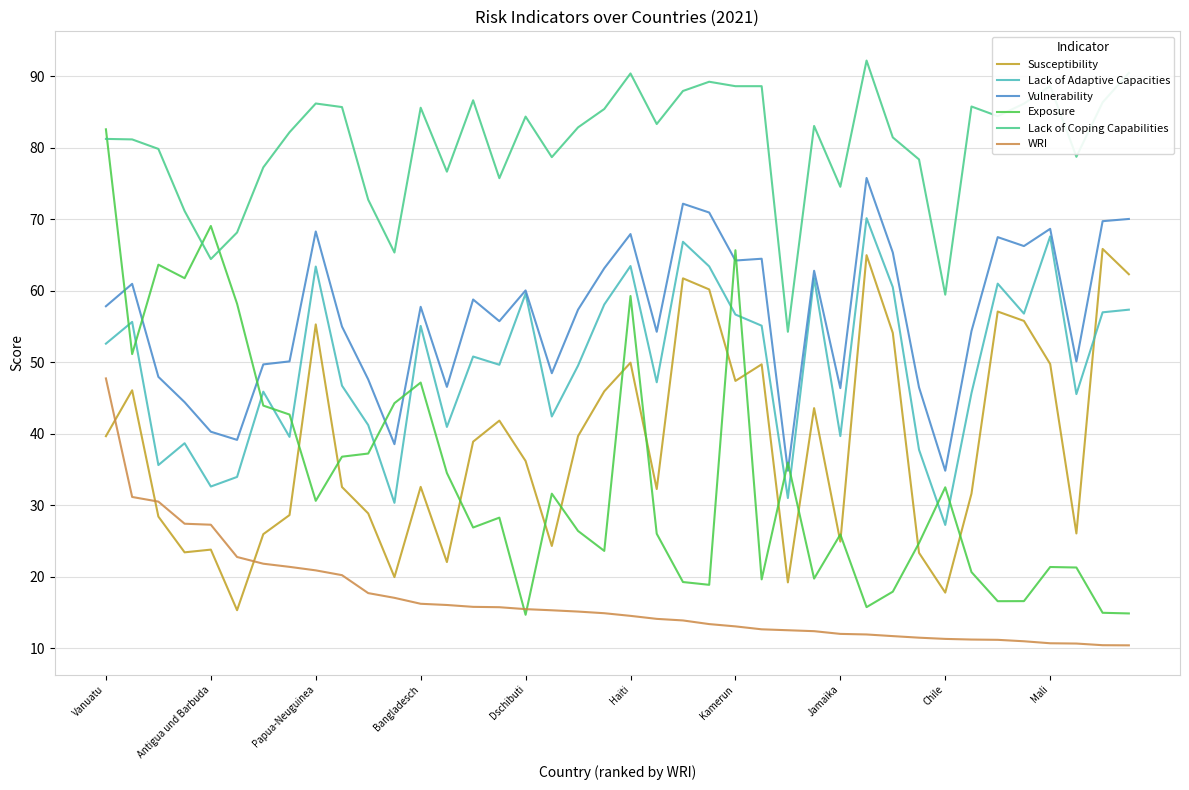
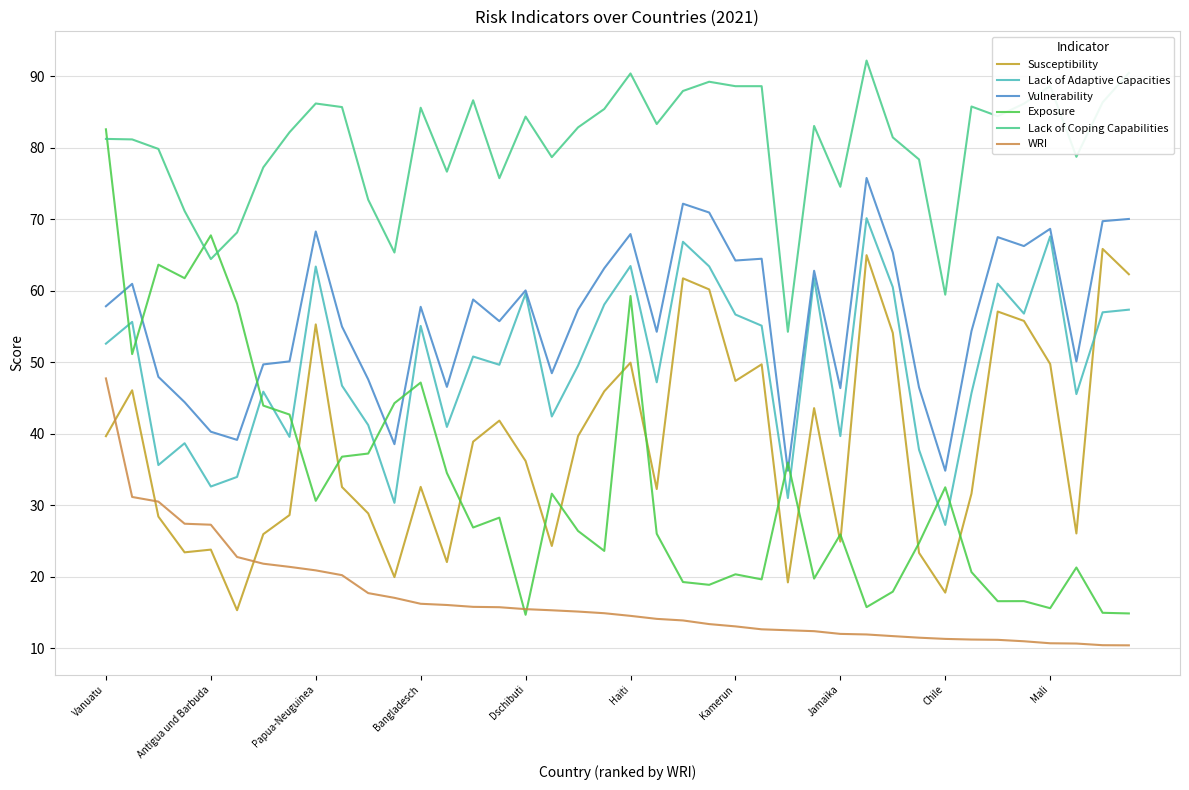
  {
    "Exposure": {
      "Vanuatu": 83,
-     "Antigua und Barbuda": 69,
+     "Antigua und Barbuda": 68,
      "Papua-Neuguinea": 31,
      "Bangladesch": 47,
      "Dschibuti": 15,
      "Haiti": 59,
-     "Kamerun": 66,
+     "Kamerun": 20,
      "Jamaika": 26,
      "Chile": 33,
-     "Mali": 21
+     "Mali": 16
    }
  }
